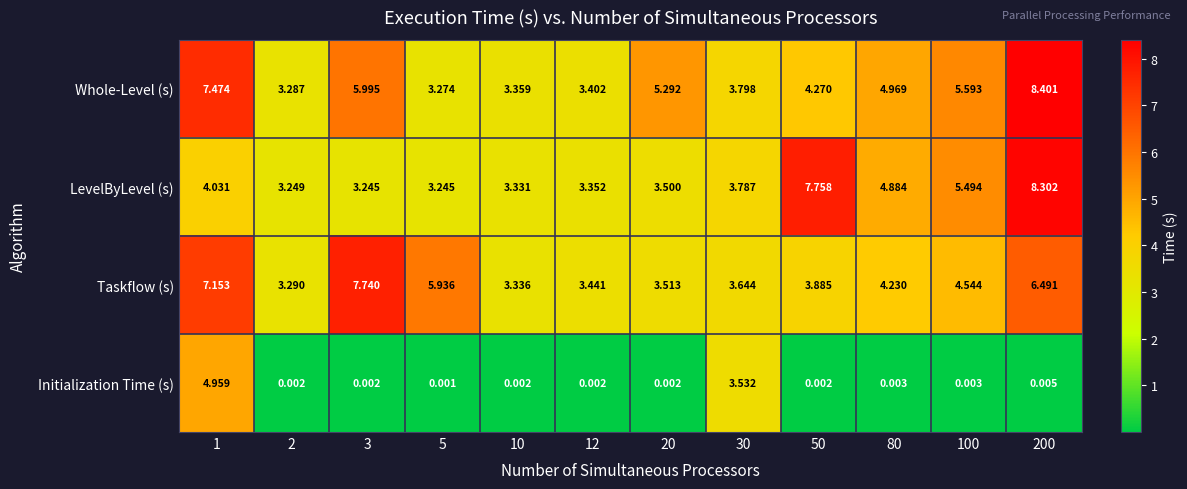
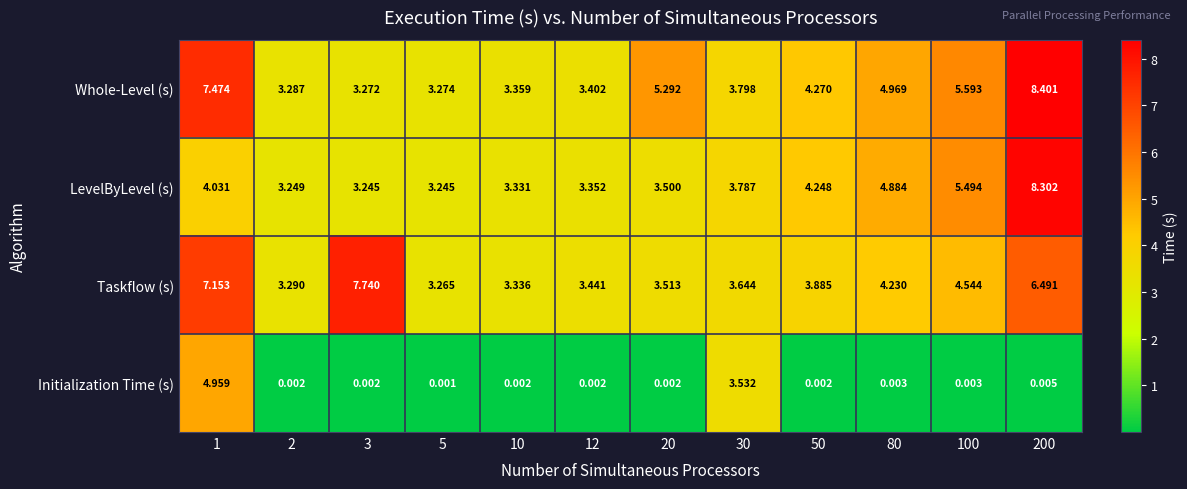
  {
    "Whole-Level (s)": {
      "1": 7.474,
      "2": 3.287,
-     "3": 5.995,
+     "3": 3.272,
      "5": 3.274,
      "10": 3.359,
      "12": 3.402,
      "20": 5.292,
      "30": 3.798,
      "50": 4.270,
      "80": 4.969,
      "100": 5.593,
      "200": 8.401
    },
    "LevelByLevel (s)": {
      "1": 4.031,
      "2": 3.249,
      "3": 3.245,
      "5": 3.245,
      "10": 3.331,
      "12": 3.352,
      "20": 3.500,
      "30": 3.787,
-     "50": 7.758,
+     "50": 4.248,
      "80": 4.884,
      "100": 5.494,
      "200": 8.302
    },
    "Taskflow (s)": {
      "1": 7.153,
      "2": 3.290,
      "3": 7.740,
-     "5": 5.936,
+     "5": 3.265,
      "10": 3.336,
      "12": 3.441,
      "20": 3.513,
      "30": 3.644,
      "50": 3.885,
      "80": 4.230,
      "100": 4.544,
      "200": 6.491
    },
    "Initialization Time (s)": {
      "1": 4.959,
      "2": 0.002,
      "3": 0.002,
      "5": 0.001,
      "10": 0.002,
      "12": 0.002,
      "20": 0.002,
      "30": 3.532,
      "50": 0.002,
      "80": 0.003,
      "100": 0.003,
      "200": 0.005
    }
  }
